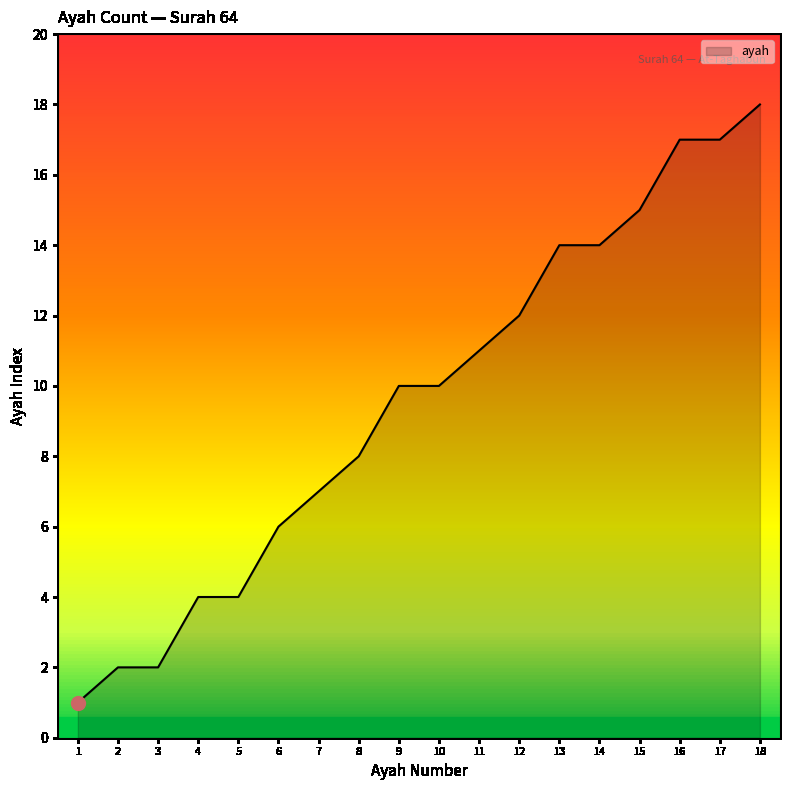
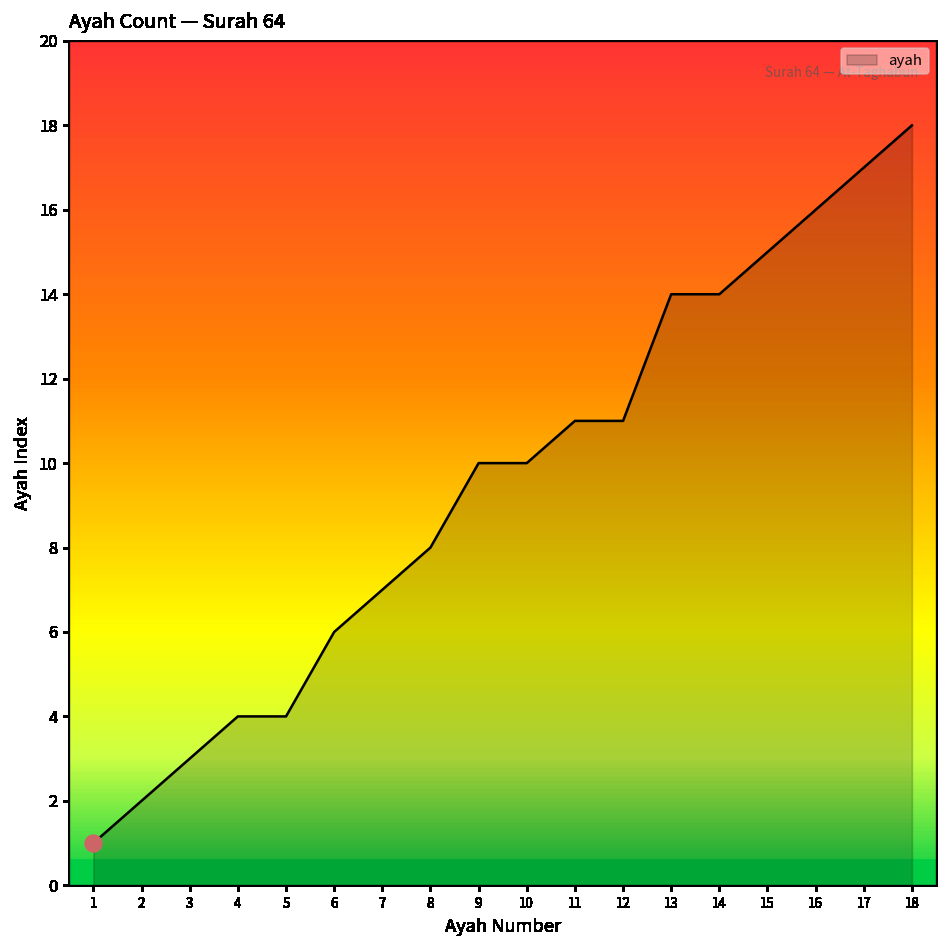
  {
    "ayah": {
      "2": 2,
-     "3": 2,
+     "3": 3,
      "4": 4,
      "5": 4,
      "6": 6,
      "7": 7,
      "9": 10,
      "10": 10,
      "11": 11,
-     "12": 12,
+     "12": 11,
      "13": 14,
      "14": 14,
      "15": 15,
-     "16": 17,
+     "16": 16,
      "17": 17,
      "18": 18
    }
  }
